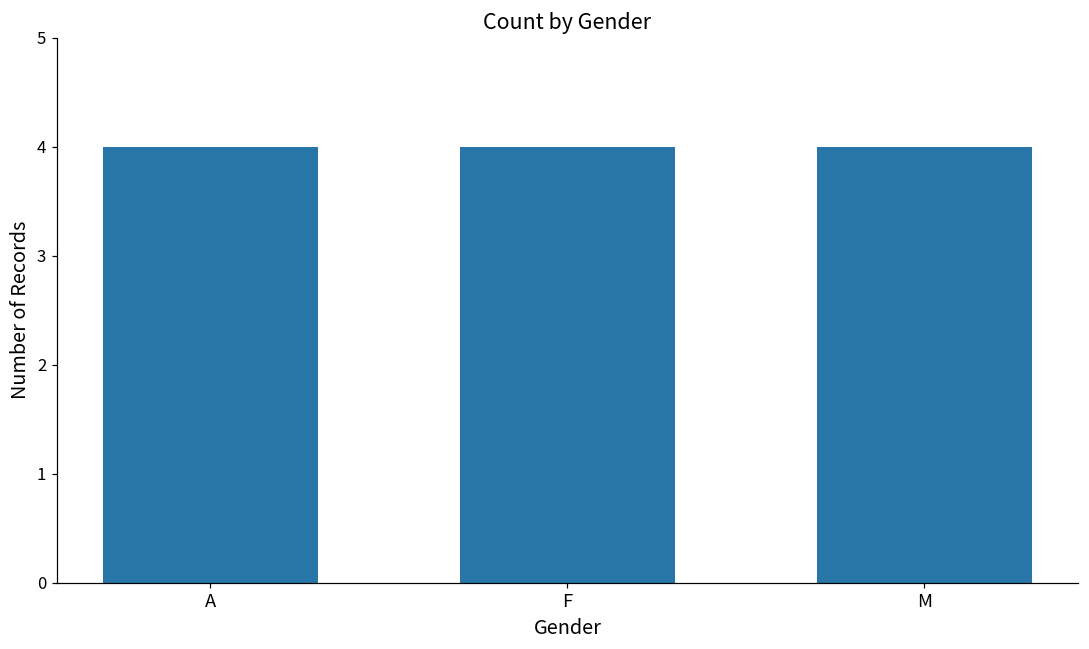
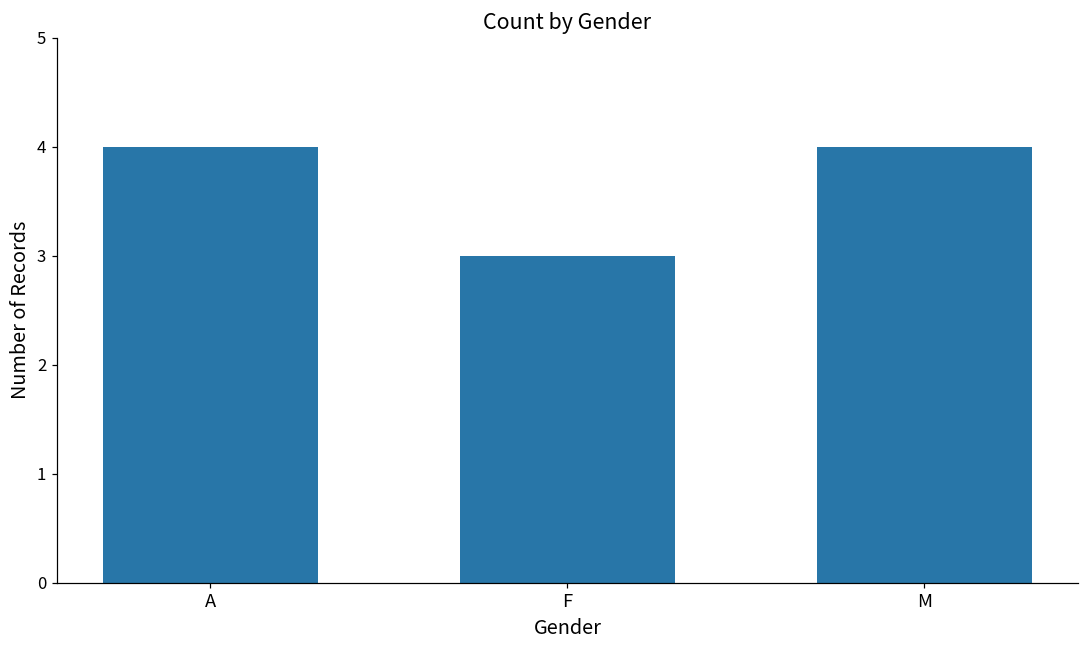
  {
    "A": 4,
-   "F": 4,
+   "F": 3,
    "M": 4
  }
